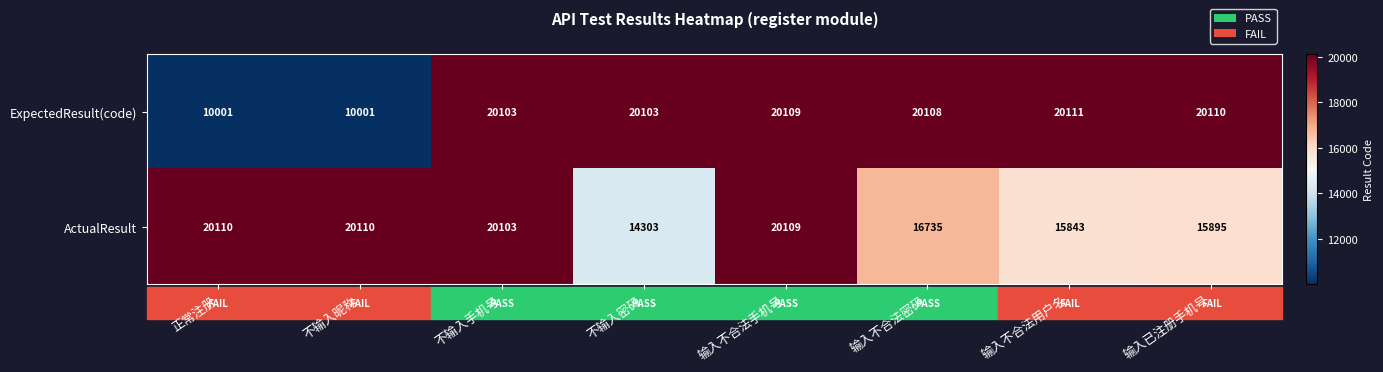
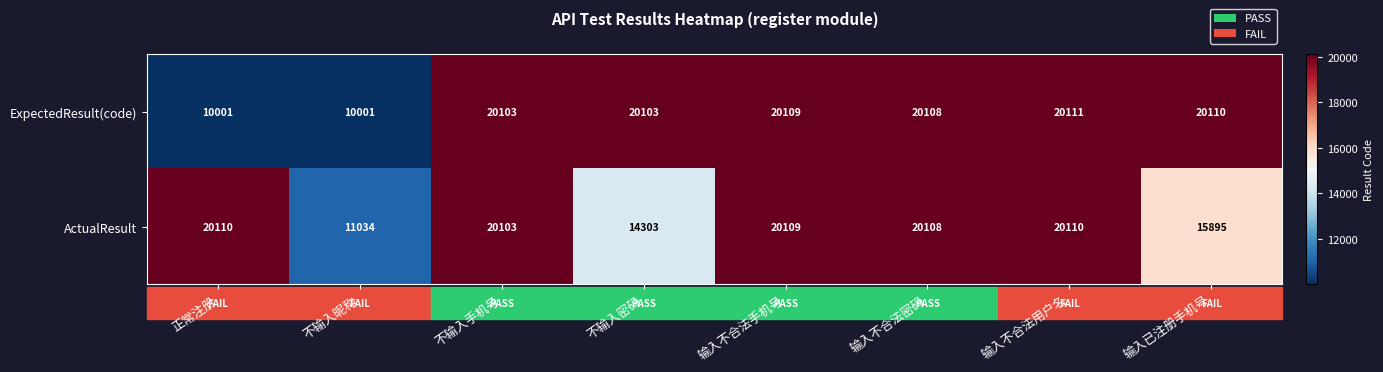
  {
    "ExpectedResult(code)": {
      "正常注册": 10001,
      "不输入昵称": 10001,
      "不输入手机号": 20103,
      "不输入密码": 20103,
      "输入不合法手机号": 20109,
      "输入不合法密码": 20108,
      "输入不合法用户名": 20111,
      "输入已注册手机号": 20110
    },
    "ActualResult": {
      "正常注册": 20110,
-     "不输入昵称": 20110,
+     "不输入昵称": 11034,
      "不输入手机号": 20103,
      "不输入密码": 14303,
      "输入不合法手机号": 20109,
-     "输入不合法密码": 16735,
-     "输入不合法用户名": 15843,
+     "输入不合法密码": 20108,
+     "输入不合法用户名": 20110,
      "输入已注册手机号": 15895
    }
  }
